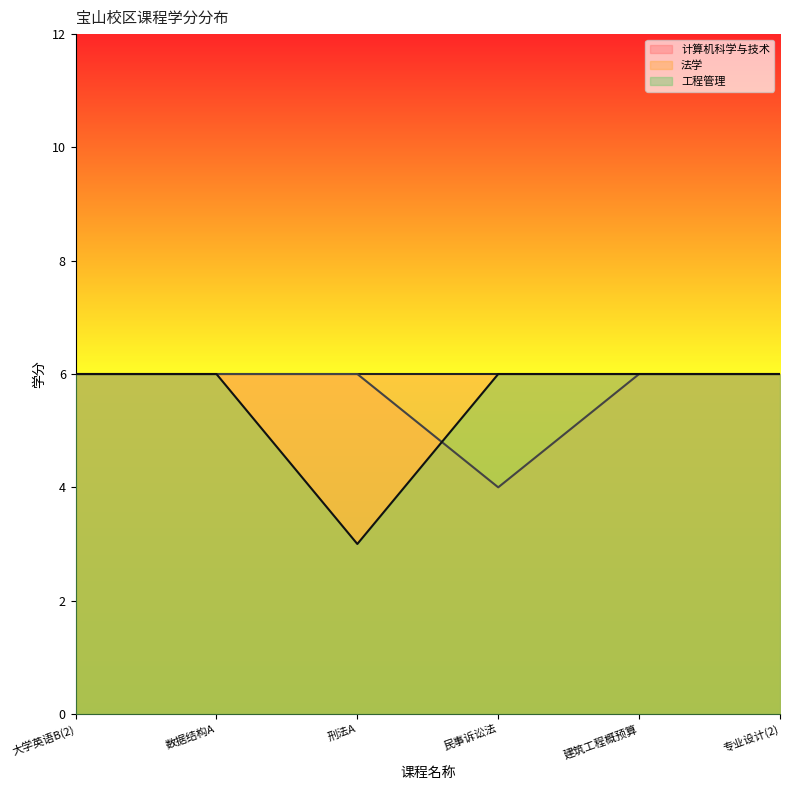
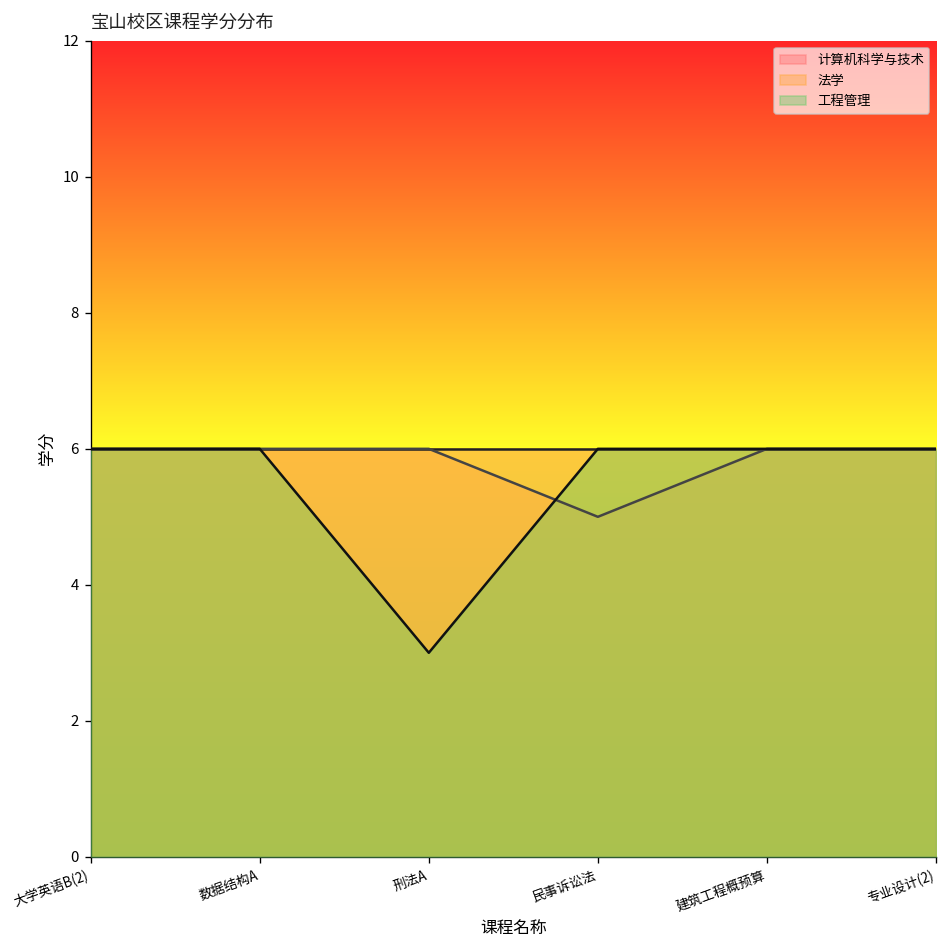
  {
    "法学": {
-     "民事诉讼法": 4
+     "民事诉讼法": 5
    },
    "工程管理": {
      "刑法A": 3
    }
  }
